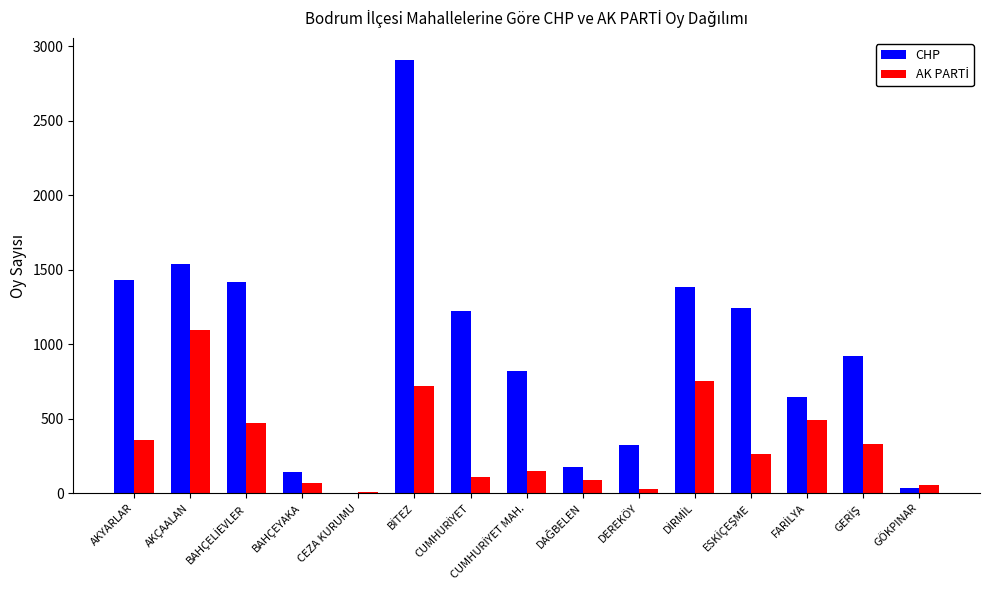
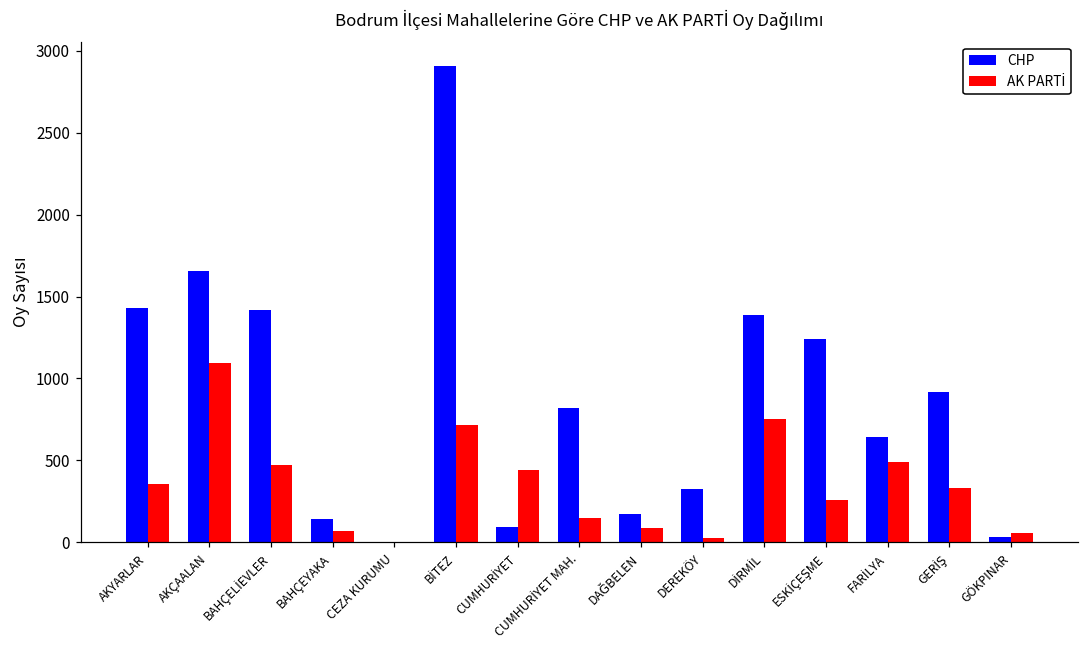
  {
    "CHP": {
      "AKYARLAR": 1430,
-     "AKÇAALAN": 1540,
+     "AKÇAALAN": 1650,
      "BAHÇELİEVLER": 1420,
      "BAHÇEYAKA": 140,
      "BİTEZ": 2910,
-     "CUMHURİYET": 1220,
+     "CUMHURİYET": 90,
      "CUMHURİYET MAH.": 820,
      "DAĞBELEN": 170,
      "DEREKÖY": 320,
      "DİRMİL": 1390,
      "ESKİÇEŞME": 1240,
      "FARİLYA": 640,
      "GERİŞ": 920,
      "GÖKPINAR": 40
    },
    "AK PARTİ": {
      "AKYARLAR": 360,
      "AKÇAALAN": 1100,
      "BAHÇELİEVLER": 470,
      "BAHÇEYAKA": 70,
      "BİTEZ": 720,
-     "CUMHURİYET": 110,
+     "CUMHURİYET": 440,
      "CUMHURİYET MAH.": 150,
      "DAĞBELEN": 90,
      "DEREKÖY": 30,
      "DİRMİL": 760,
      "ESKİÇEŞME": 260,
      "FARİLYA": 490,
      "GERİŞ": 330,
      "GÖKPINAR": 60
    }
  }
